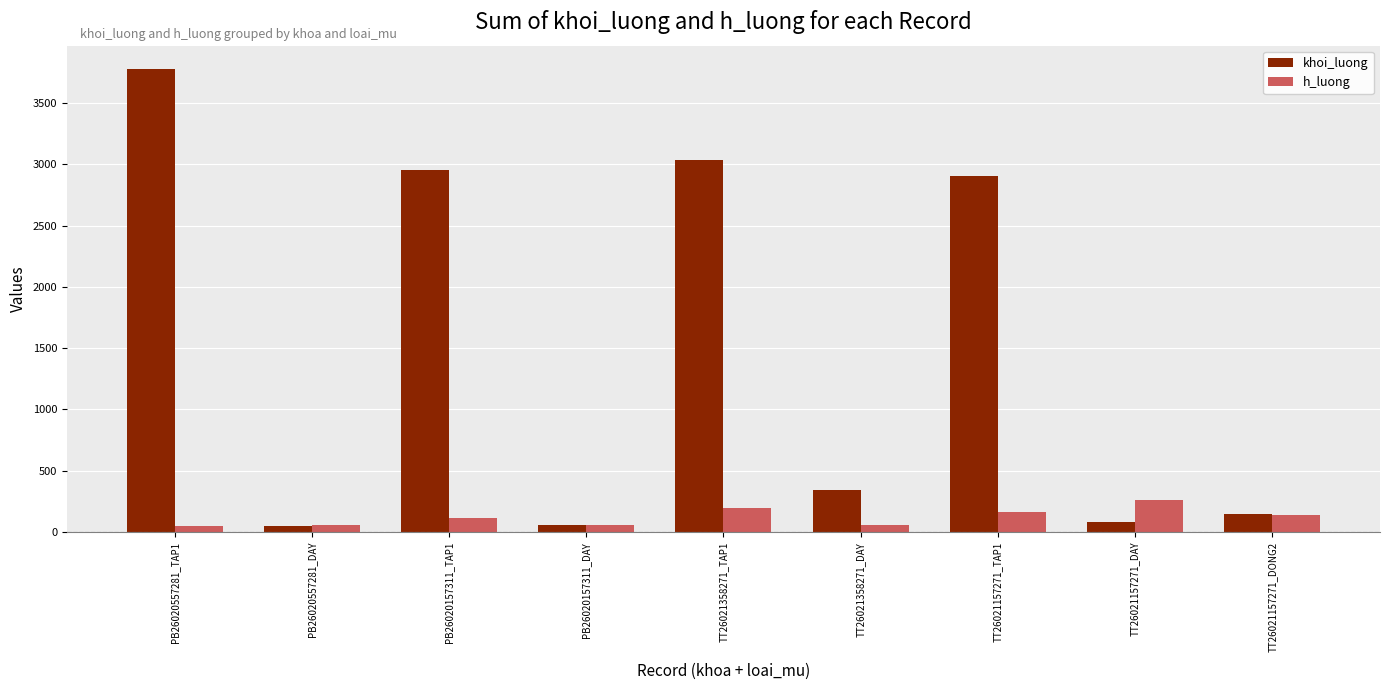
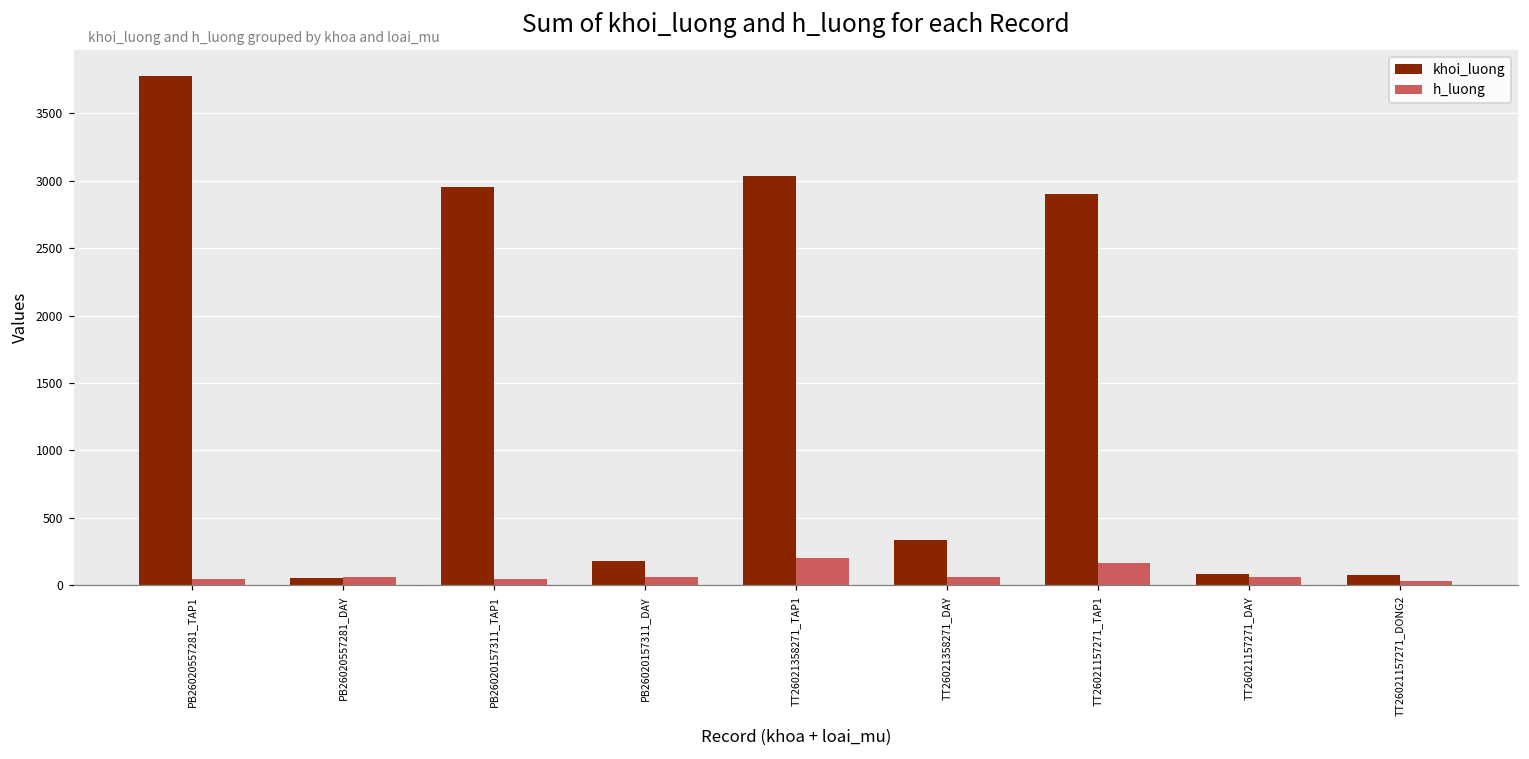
  {
    "khoi_luong": {
      "PB26020557281_TAP1": 3780,
      "PB26020557281_DAY": 50,
      "PB26020157311_TAP1": 2960,
-     "PB26020157311_DAY": 60,
+     "PB26020157311_DAY": 180,
      "TT26021358271_TAP1": 3030,
      "TT26021358271_DAY": 340,
      "TT26021157271_TAP1": 2910,
      "TT26021157271_DAY": 90,
-     "TT26021157271_DONG2": 150
+     "TT26021157271_DONG2": 80
    },
    "h_luong": {
      "PB26020557281_TAP1": 50,
      "PB26020557281_DAY": 60,
-     "PB26020157311_TAP1": 120,
+     "PB26020157311_TAP1": 50,
      "PB26020157311_DAY": 60,
      "TT26021358271_TAP1": 200,
      "TT26021358271_DAY": 60,
      "TT26021157271_TAP1": 170,
-     "TT26021157271_DAY": 260,
-     "TT26021157271_DONG2": 140
+     "TT26021157271_DAY": 60,
+     "TT26021157271_DONG2": 40
    }
  }
